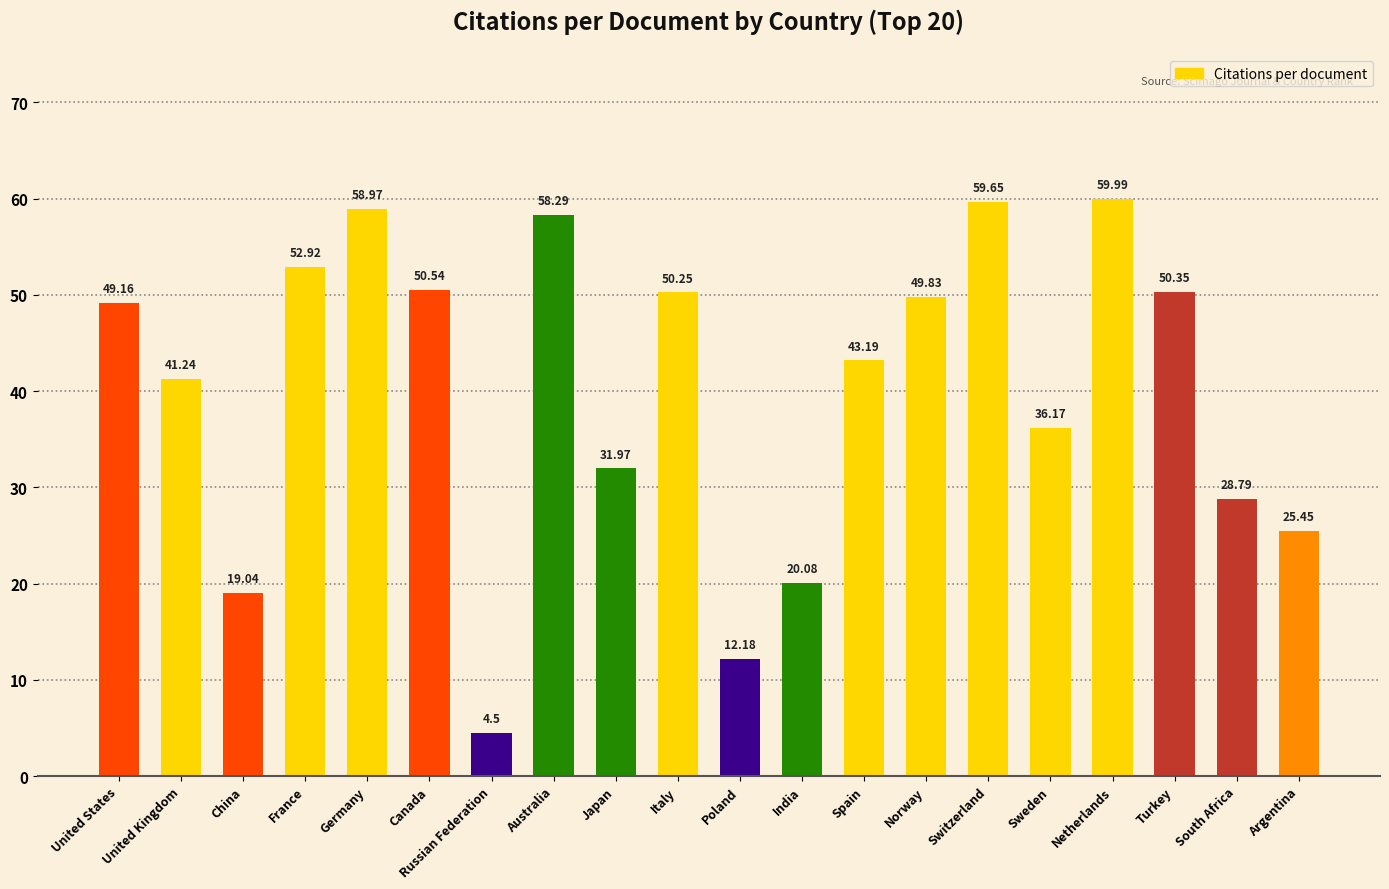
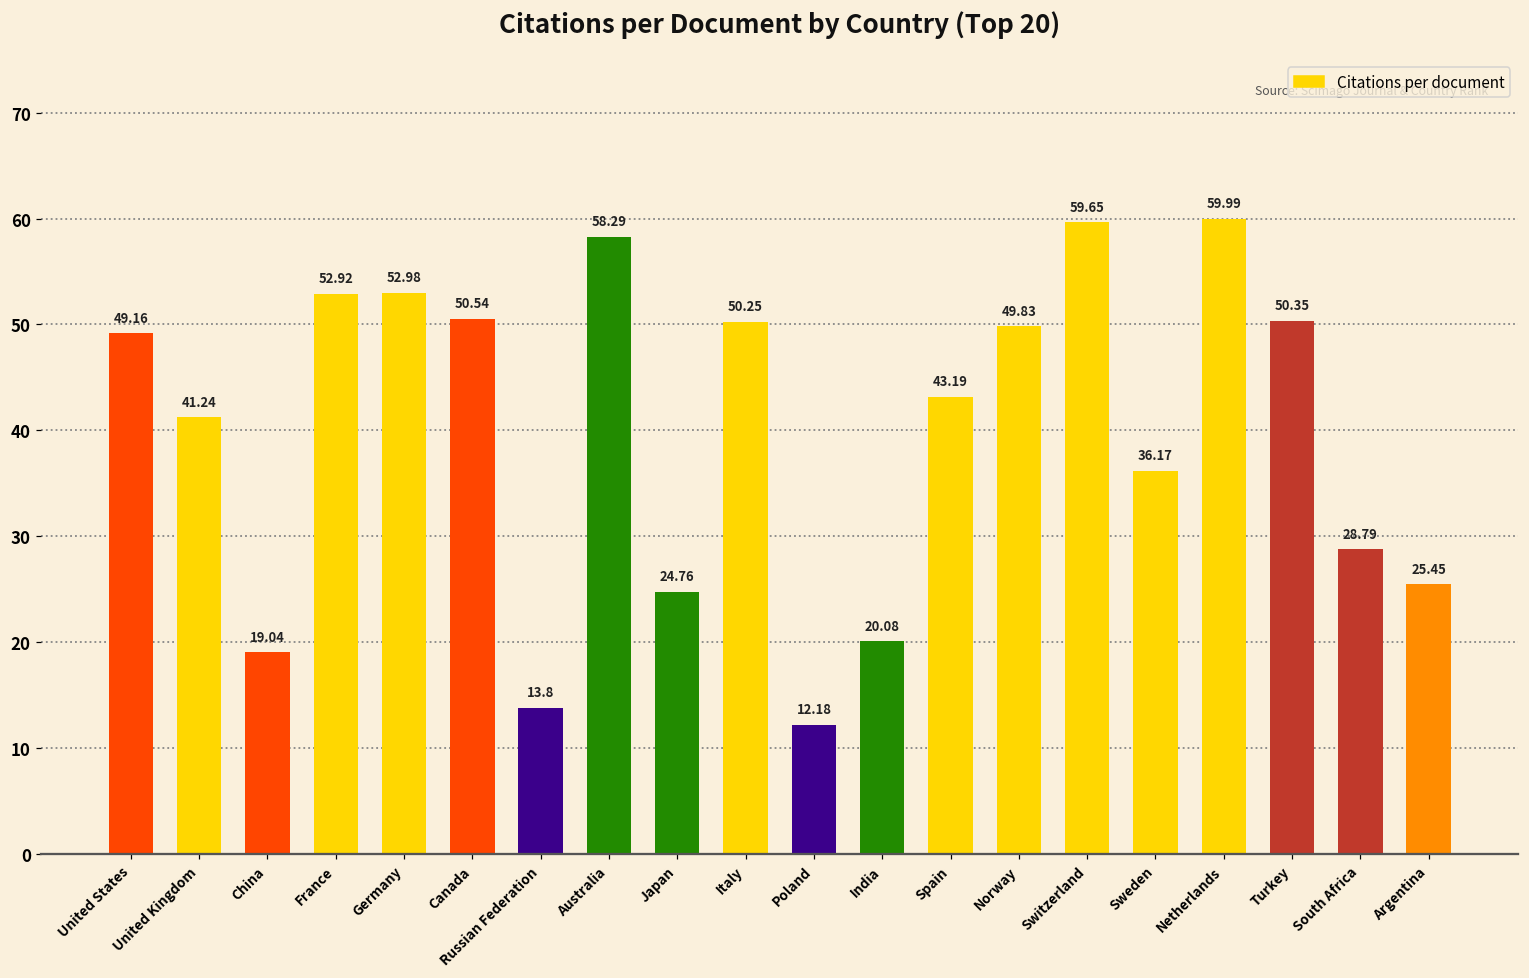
  {
    "United States": 49.16,
    "United Kingdom": 41.24,
    "China": 19.04,
    "France": 52.92,
-   "Germany": 58.97,
+   "Germany": 52.98,
    "Canada": 50.54,
-   "Russian Federation": 4.5,
+   "Russian Federation": 13.8,
    "Australia": 58.29,
-   "Japan": 31.97,
+   "Japan": 24.76,
    "Italy": 50.25,
    "Poland": 12.18,
    "India": 20.08,
    "Spain": 43.19,
    "Norway": 49.83,
    "Switzerland": 59.65,
    "Sweden": 36.17,
    "Netherlands": 59.99,
    "Turkey": 50.35,
    "South Africa": 28.79,
    "Argentina": 25.45
  }
